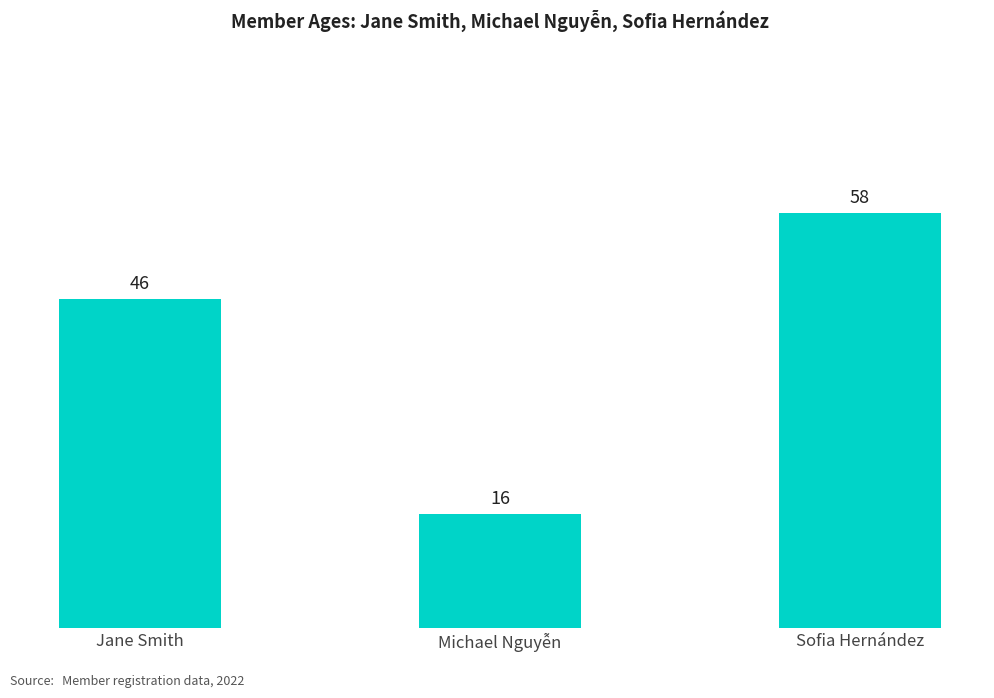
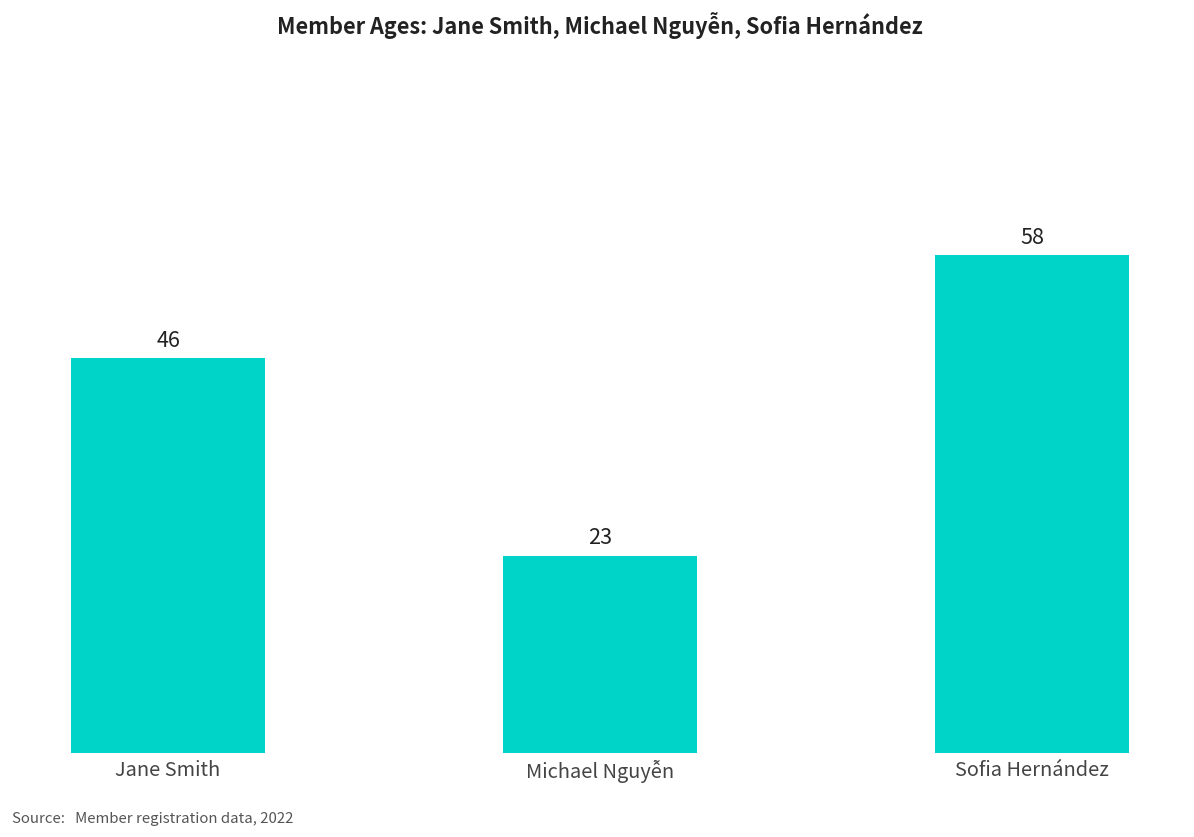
  {
    "Jane Smith": 46,
-   "Michael Nguyễn": 16,
+   "Michael Nguyễn": 23,
    "Sofia Hernández": 58
  }
